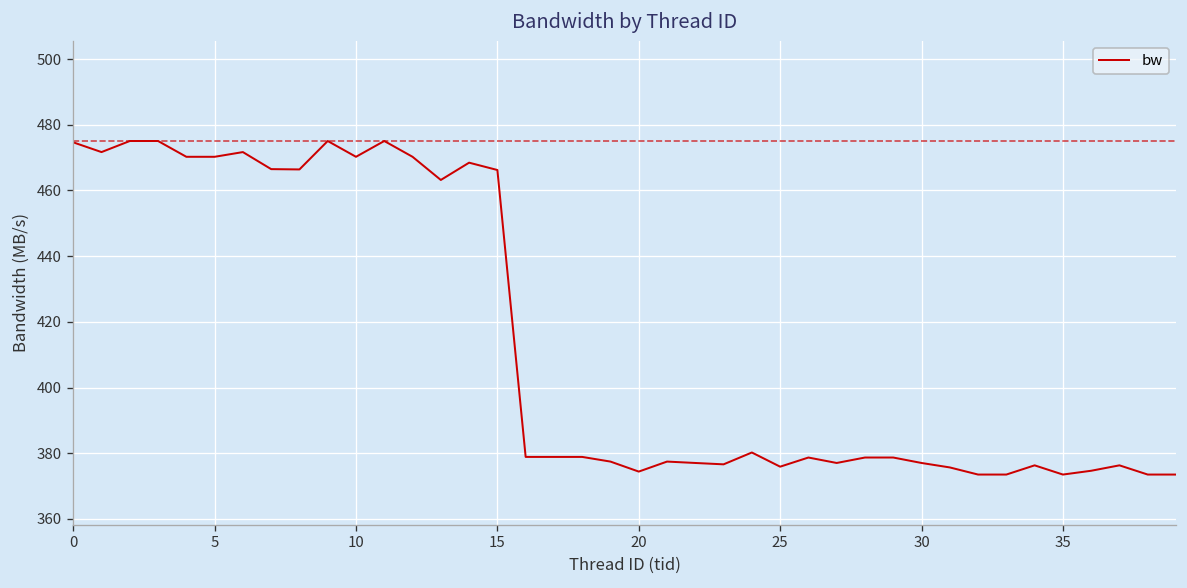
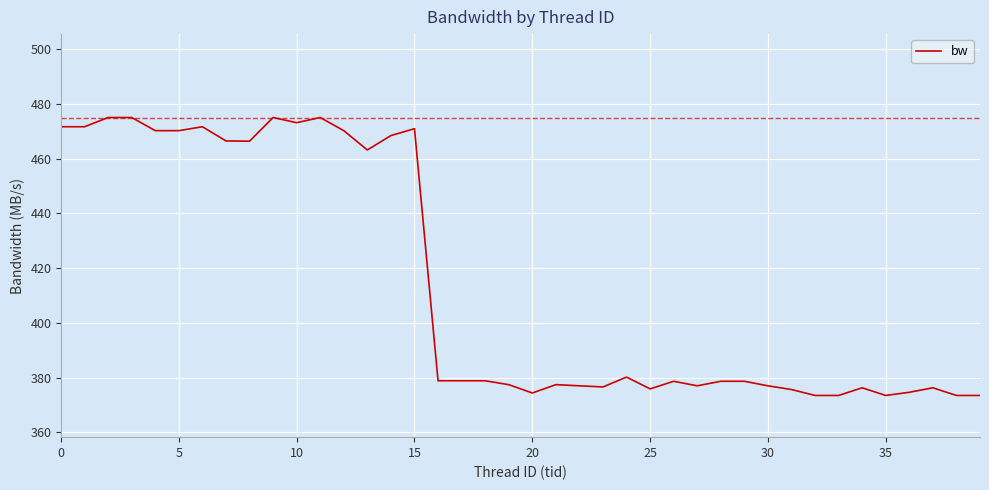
  {
-   "0": 475,
+   "0": 472,
    "5": 470,
-   "10": 470,
-   "15": 466,
+   "10": 473,
+   "15": 471,
    "20": 374,
    "25": 376,
    "30": 377,
    "35": 374
  }
